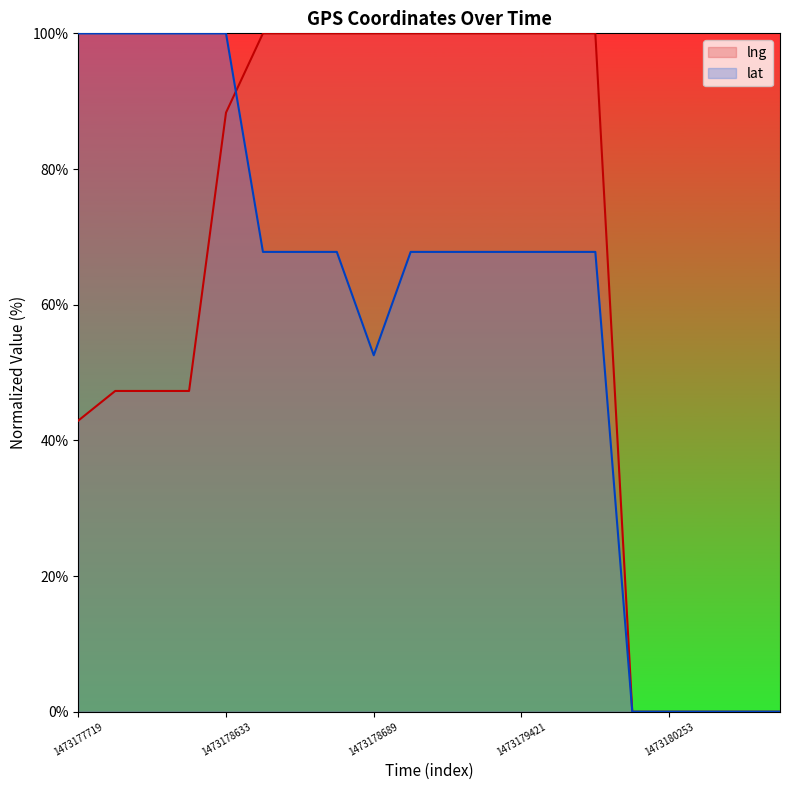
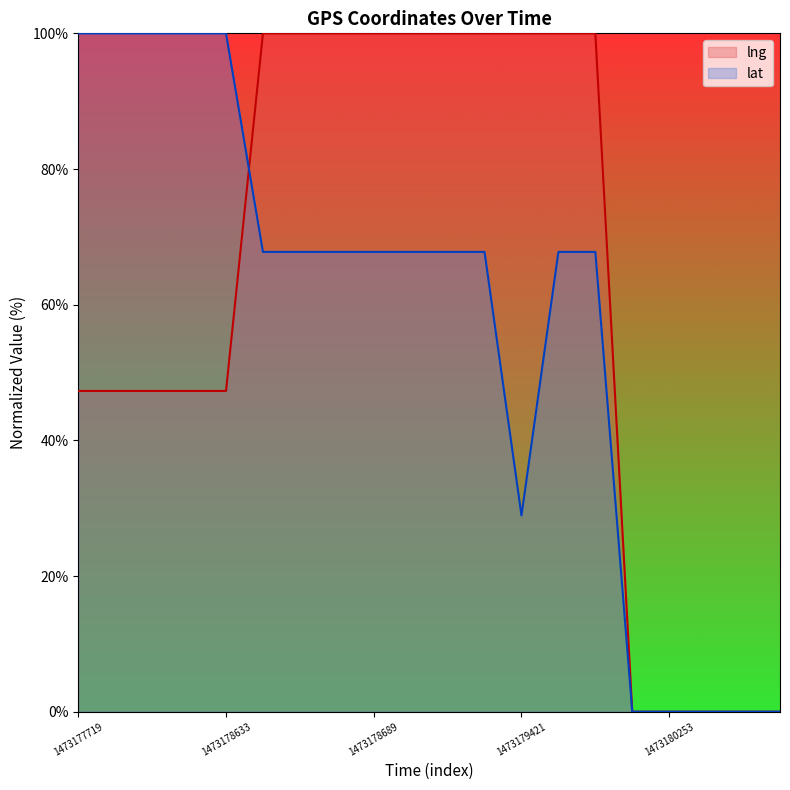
  {
    "lng": {
-     "1473177719": "43%",
-     "1473178633": "88%",
+     "1473177719": "47%",
+     "1473178633": "47%",
      "1473178689": "100%",
      "1473179421": "100%"
    },
    "lat": {
      "1473177719": "100%",
      "1473178633": "100%",
-     "1473178689": "53%",
-     "1473179421": "68%"
+     "1473178689": "68%",
+     "1473179421": "29%"
    }
  }
